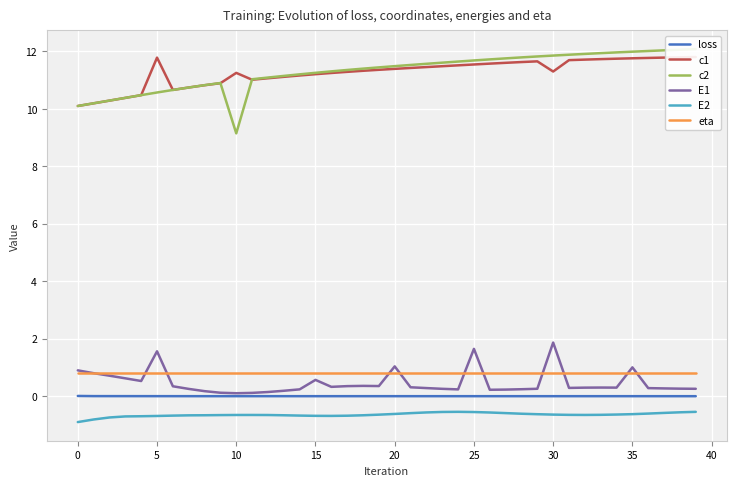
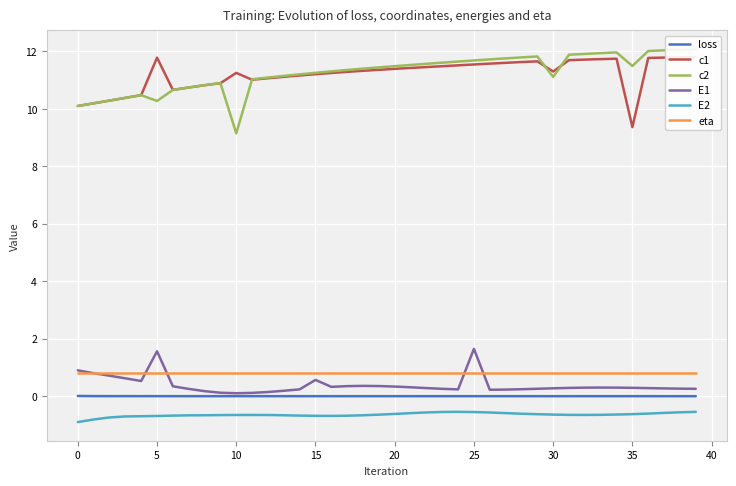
  {
    "c1": {
      "5": 11.8,
      "10": 11.3,
      "20": 11.4,
      "25": 11.5,
      "30": 11.3,
-     "35": 11.8
+     "35": 9.4
    },
    "c2": {
-     "5": 10.6,
+     "5": 10.3,
      "10": 9.1,
      "20": 11.5,
      "25": 11.7,
-     "30": 11.9,
-     "35": 12.0
+     "30": 11.1,
+     "35": 11.5
    },
    "E1": {
      "0": 0.9,
      "5": 1.6,
      "10": 0.1,
      "15": 0.6,
-     "20": 1.0,
+     "20": 0.3,
      "25": 1.6,
-     "30": 1.9,
-     "35": 1.0
+     "30": 0.3,
+     "35": 0.3
    },
    "eta": {
      "0": 0.8,
      "5": 0.8,
      "10": 0.8,
      "15": 0.8,
      "20": 0.8,
      "25": 0.8,
      "30": 0.8,
      "35": 0.8
    }
  }
